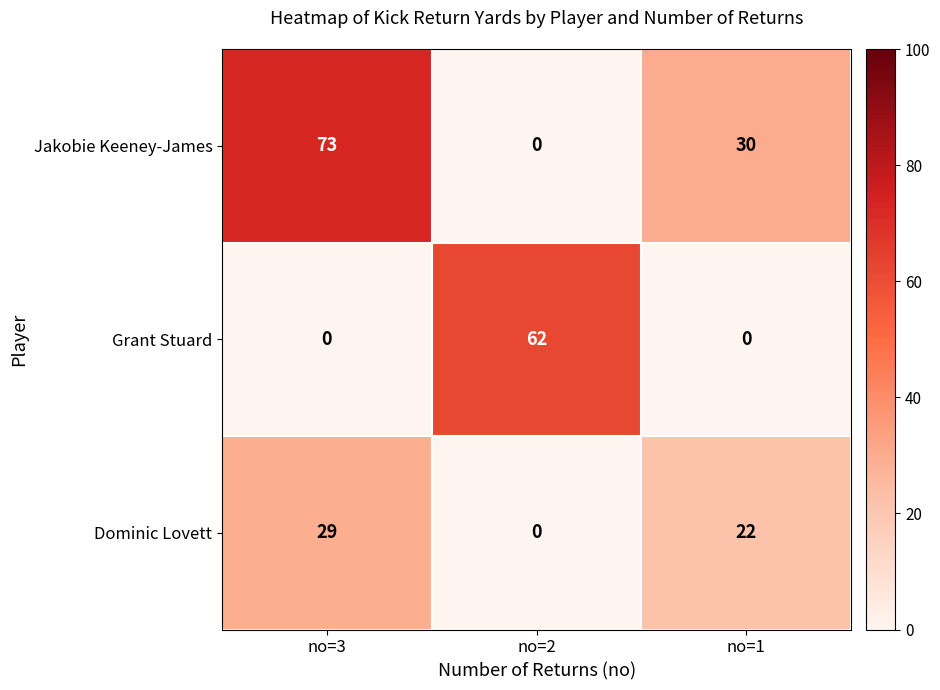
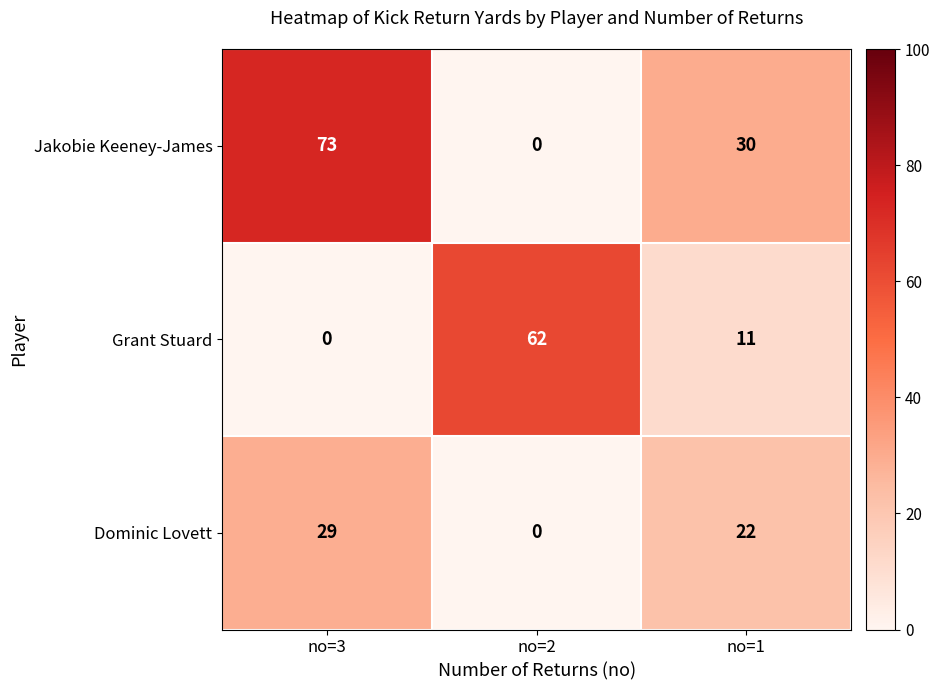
  {
    "Jakobie Keeney-James": {
      "no=3": 73,
      "no=2": 0,
      "no=1": 30
    },
    "Grant Stuard": {
      "no=3": 0,
      "no=2": 62,
-     "no=1": 0
+     "no=1": 11
    },
    "Dominic Lovett": {
      "no=3": 29,
      "no=2": 0,
      "no=1": 22
    }
  }
